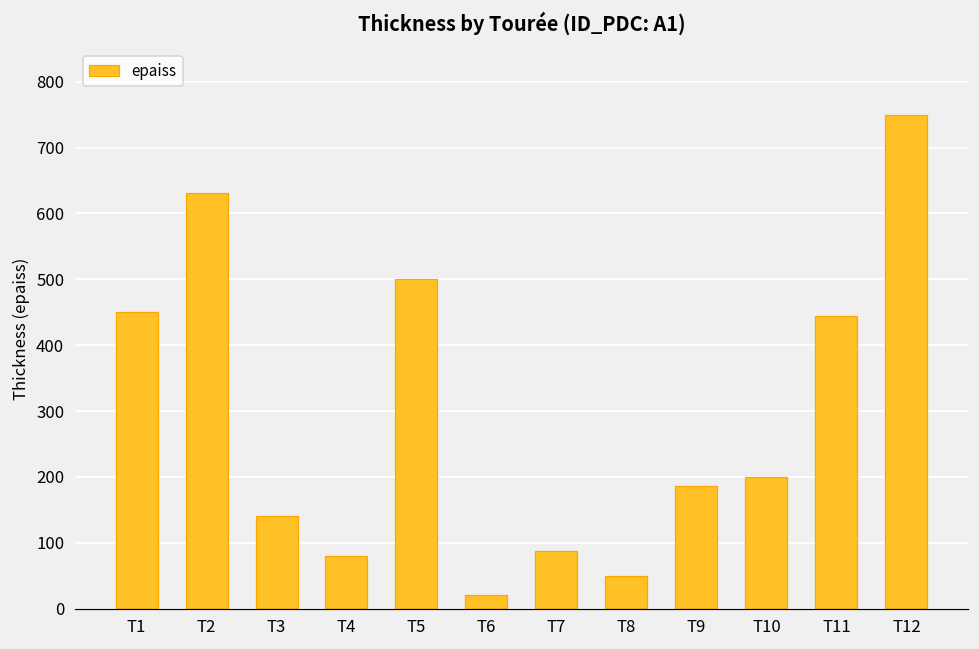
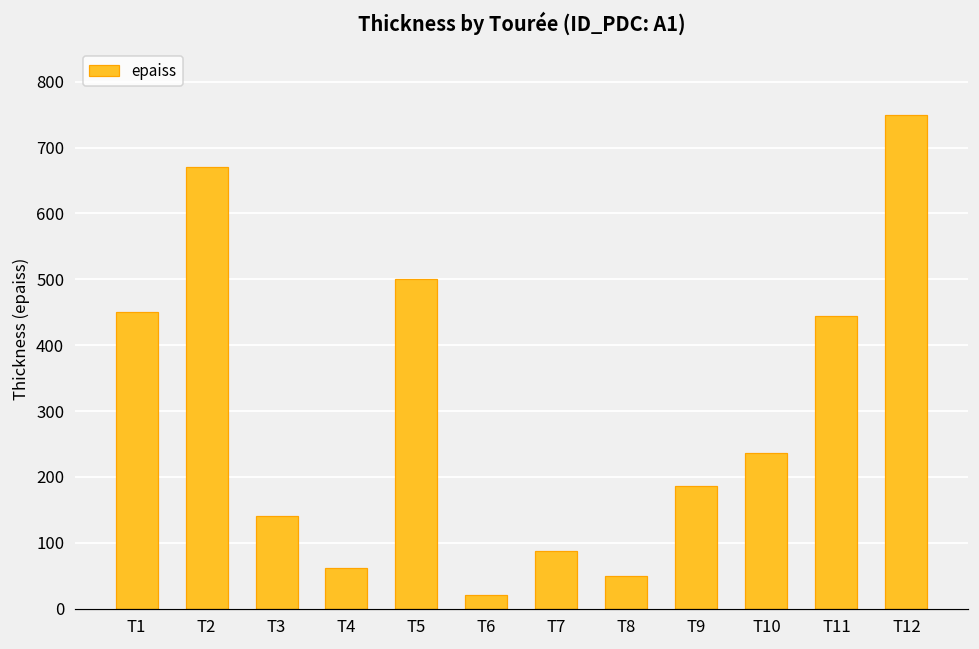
  {
    "T1": 450,
-   "T2": 630,
+   "T2": 670,
    "T3": 140,
-   "T4": 80,
+   "T4": 60,
    "T5": 500,
    "T6": 20,
    "T7": 90,
    "T8": 50,
    "T9": 190,
-   "T10": 200,
+   "T10": 240,
    "T11": 450,
    "T12": 750
  }
